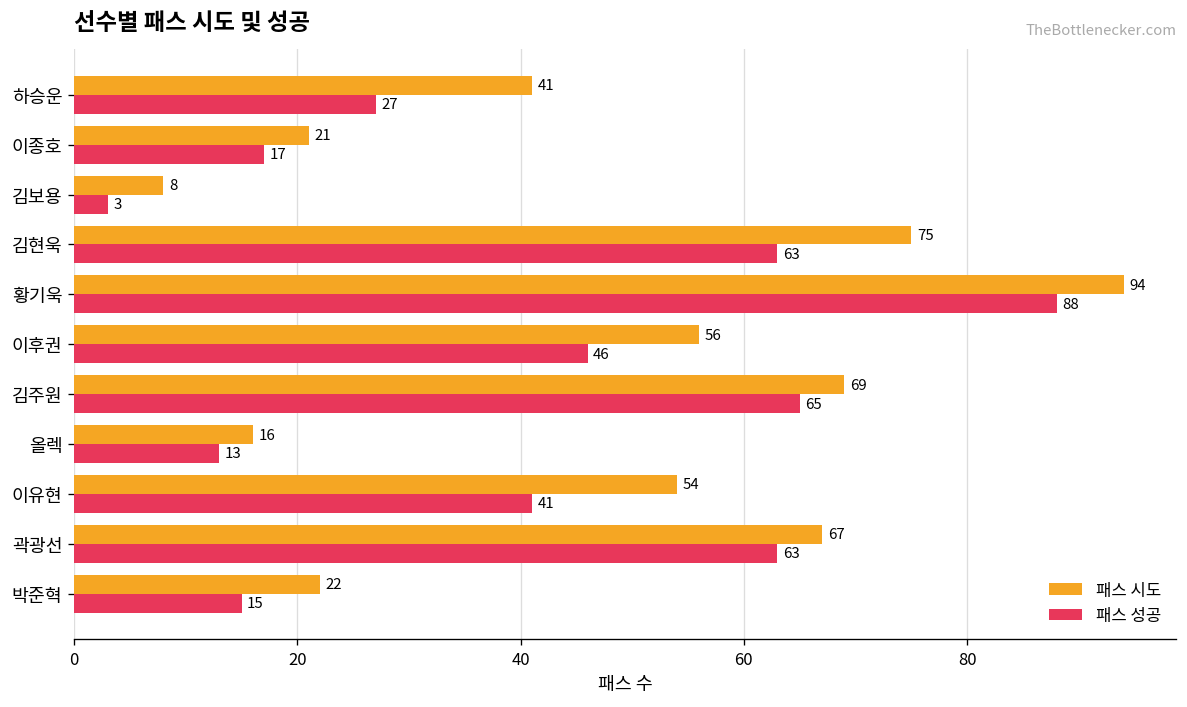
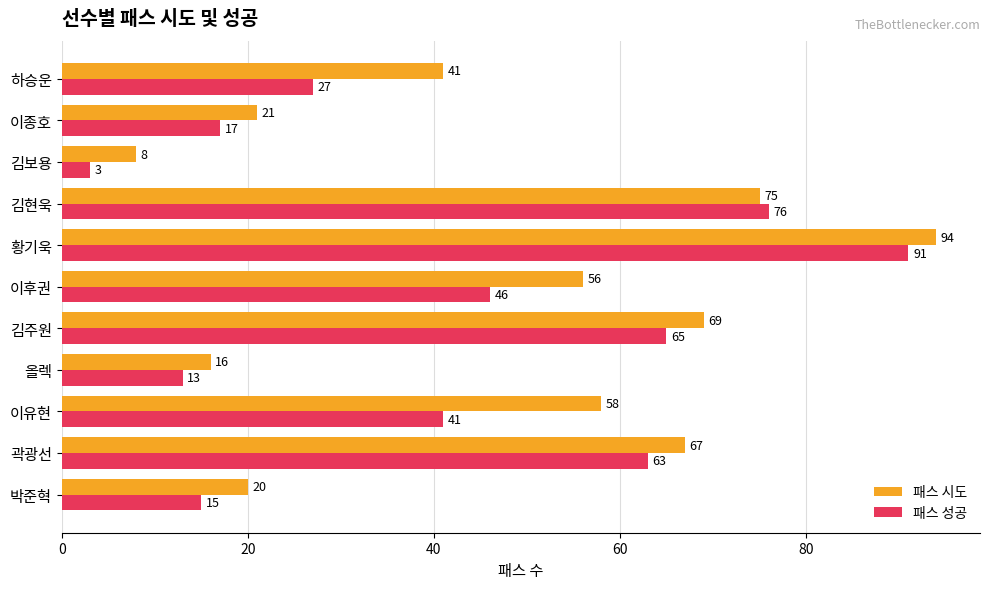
  {
    "패스 시도": {
      "하승운": 41,
      "이종호": 21,
      "김보용": 8,
      "김현욱": 75,
      "황기욱": 94,
      "이후권": 56,
      "김주원": 69,
      "올렉": 16,
-     "이유현": 54,
+     "이유현": 58,
      "곽광선": 67,
-     "박준혁": 22
+     "박준혁": 20
    },
    "패스 성공": {
      "하승운": 27,
      "이종호": 17,
      "김보용": 3,
-     "김현욱": 63,
-     "황기욱": 88,
+     "김현욱": 76,
+     "황기욱": 91,
      "이후권": 46,
      "김주원": 65,
      "올렉": 13,
      "이유현": 41,
      "곽광선": 63,
      "박준혁": 15
    }
  }
